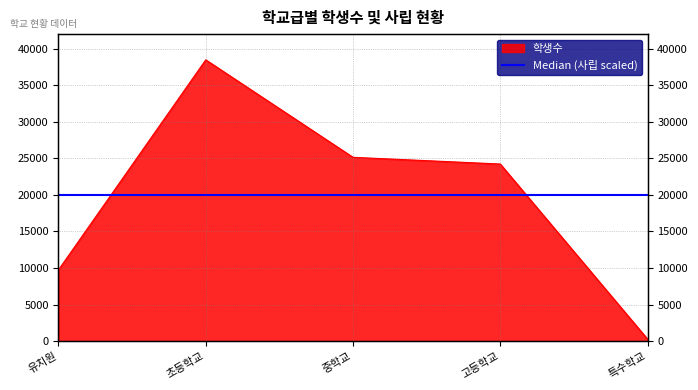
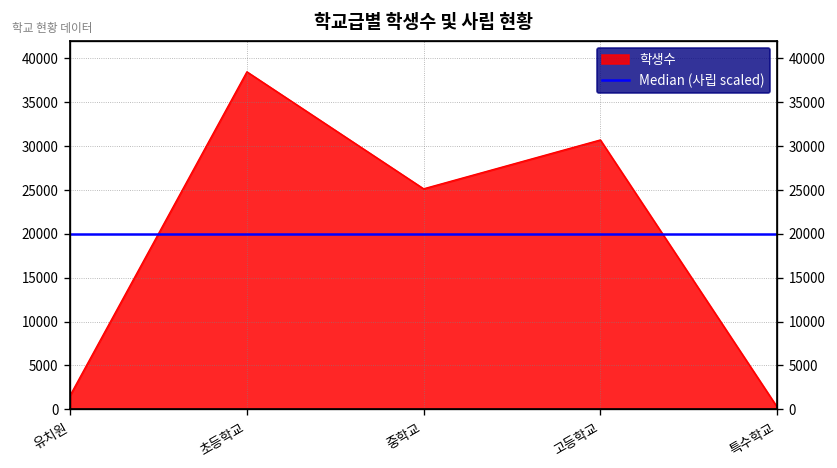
  {
-   "유치원": 10000,
+   "유치원": 2000,
    "초등학교": 38000,
    "중학교": 25000,
-   "고등학교": 24000,
+   "고등학교": 31000,
    "특수학교": 0
  }
